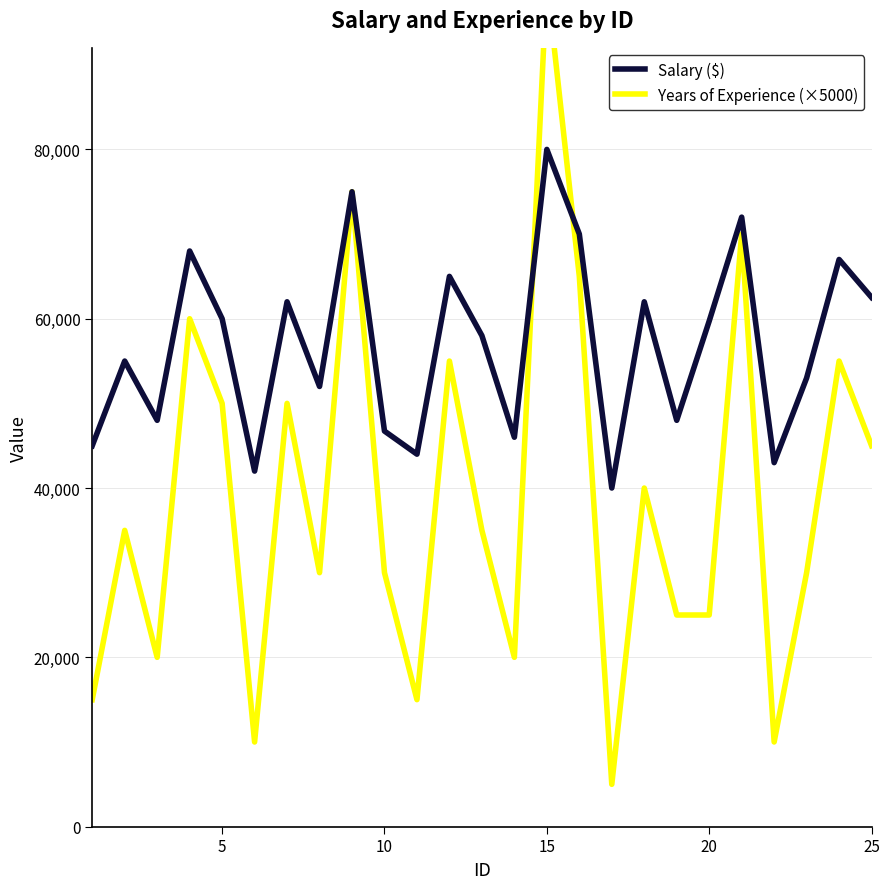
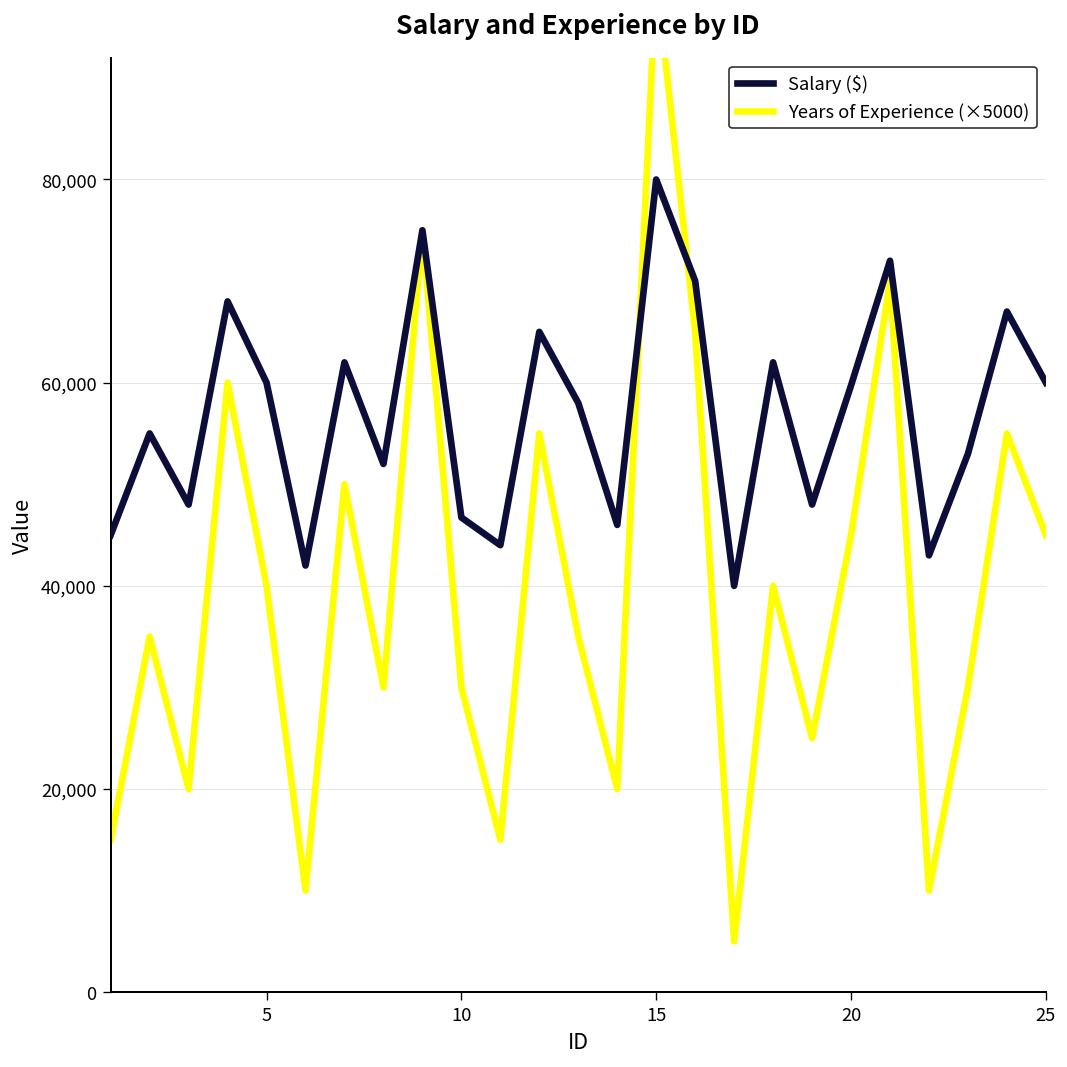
  {
    "Salary ($)": {
      "5": "60,000",
      "10": "47,000",
      "15": "80,000",
      "20": "60,000",
-     "25": "63,000"
+     "25": "60,000"
    },
    "Years of Experience (×5000)": {
-     "5": "50,000",
+     "5": "40,000",
      "10": "30,000",
-     "20": "25,000",
+     "20": "45,000",
      "25": "45,000"
    }
  }
